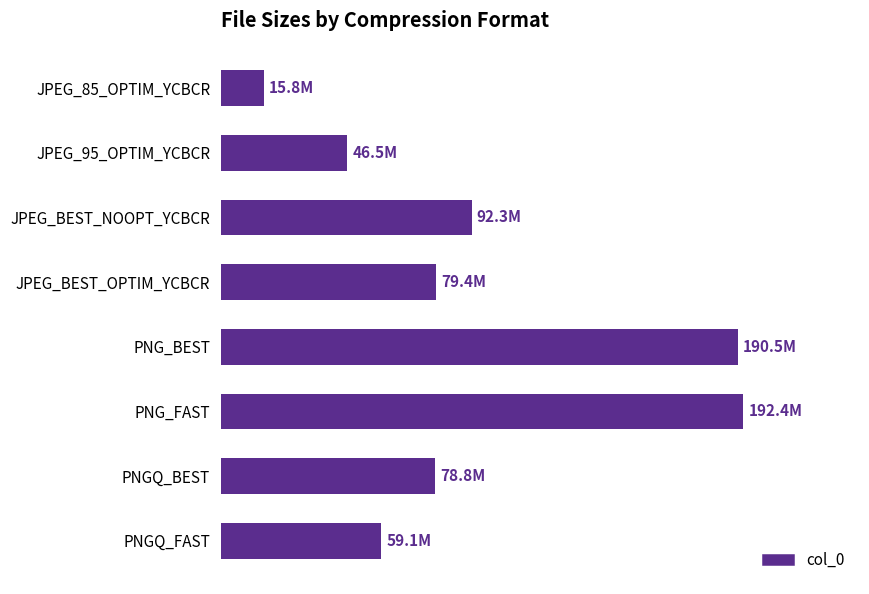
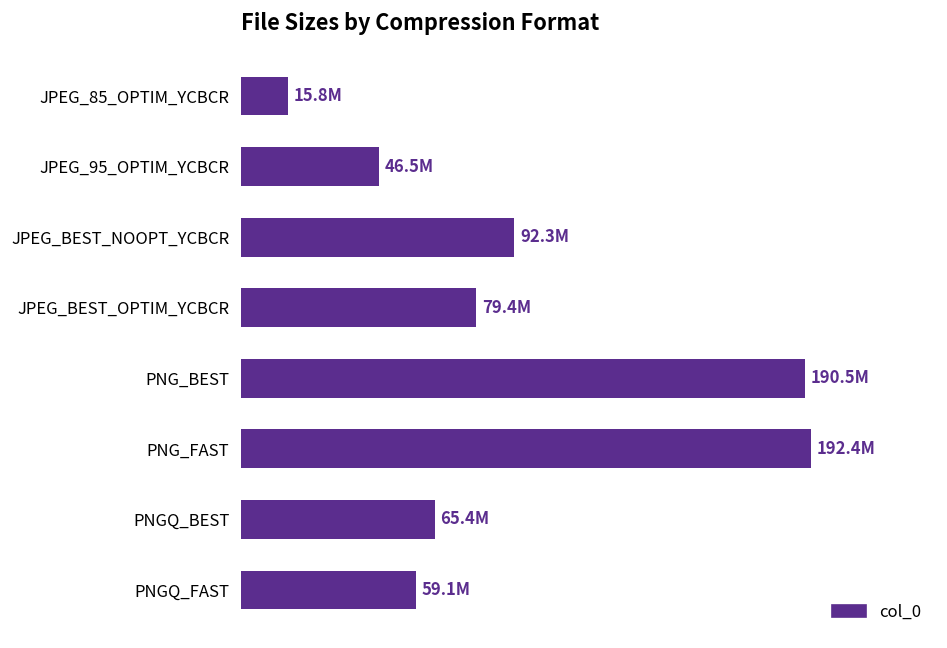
  {
    "JPEG_85_OPTIM_YCBCR": "15.8M",
    "JPEG_95_OPTIM_YCBCR": "46.5M",
    "JPEG_BEST_NOOPT_YCBCR": "92.3M",
    "JPEG_BEST_OPTIM_YCBCR": "79.4M",
    "PNG_BEST": "190.5M",
    "PNG_FAST": "192.4M",
-   "PNGQ_BEST": "78.8M",
+   "PNGQ_BEST": "65.4M",
    "PNGQ_FAST": "59.1M"
  }
